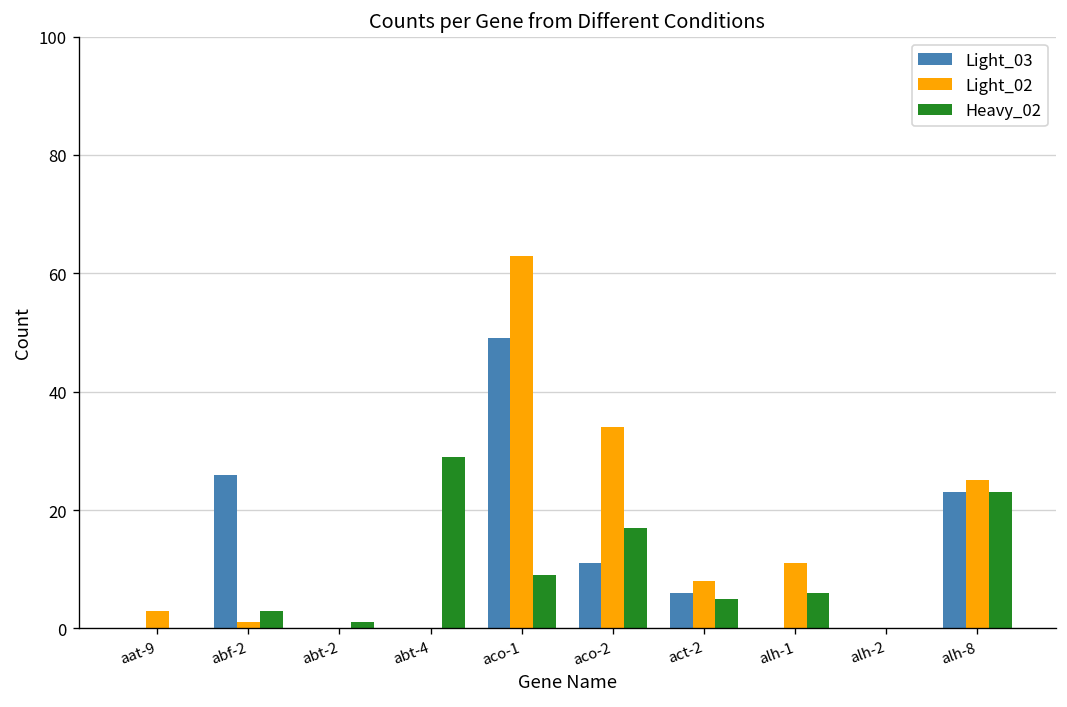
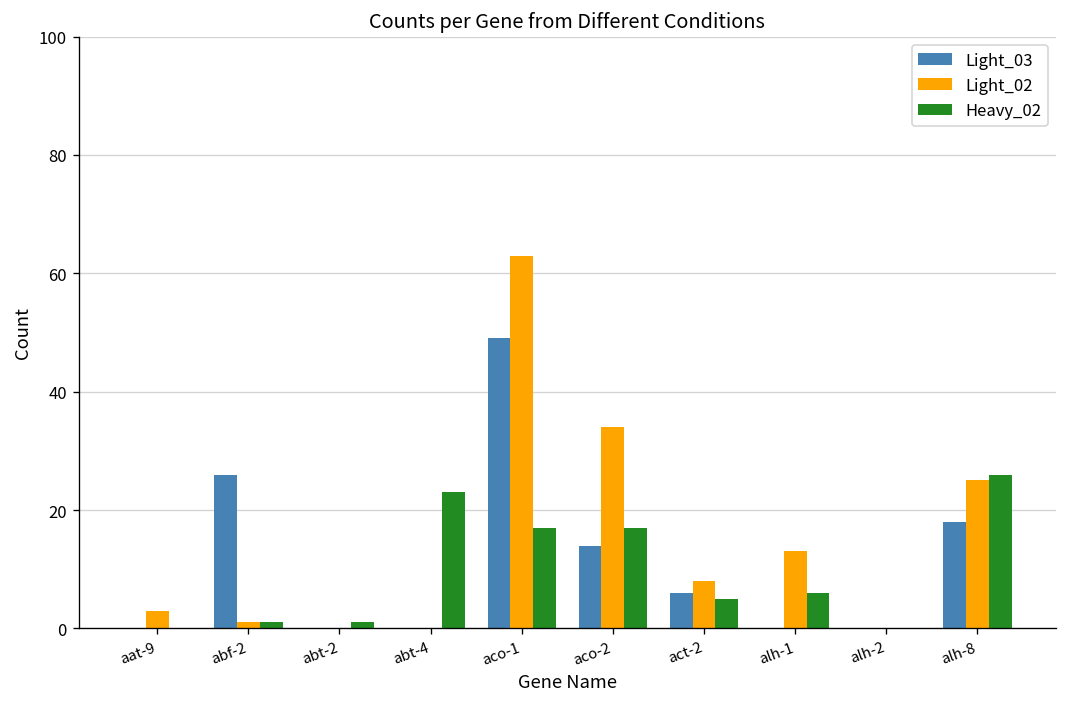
  {
    "Light_03": {
      "aat-9": 0,
      "abf-2": 26,
      "abt-2": 0,
      "abt-4": 0,
      "aco-1": 49,
-     "aco-2": 11,
+     "aco-2": 14,
      "act-2": 6,
      "alh-1": 0,
      "alh-2": 0,
-     "alh-8": 23
+     "alh-8": 18
    },
    "Light_02": {
      "aat-9": 3,
      "abf-2": 1,
      "abt-2": 0,
      "abt-4": 0,
      "aco-1": 63,
      "aco-2": 34,
      "act-2": 8,
-     "alh-1": 11,
+     "alh-1": 13,
      "alh-2": 0,
      "alh-8": 25
    },
    "Heavy_02": {
      "aat-9": 0,
-     "abf-2": 3,
+     "abf-2": 1,
      "abt-2": 1,
-     "abt-4": 29,
-     "aco-1": 9,
+     "abt-4": 23,
+     "aco-1": 17,
      "aco-2": 17,
      "act-2": 5,
      "alh-1": 6,
      "alh-2": 0,
-     "alh-8": 23
+     "alh-8": 26
    }
  }
